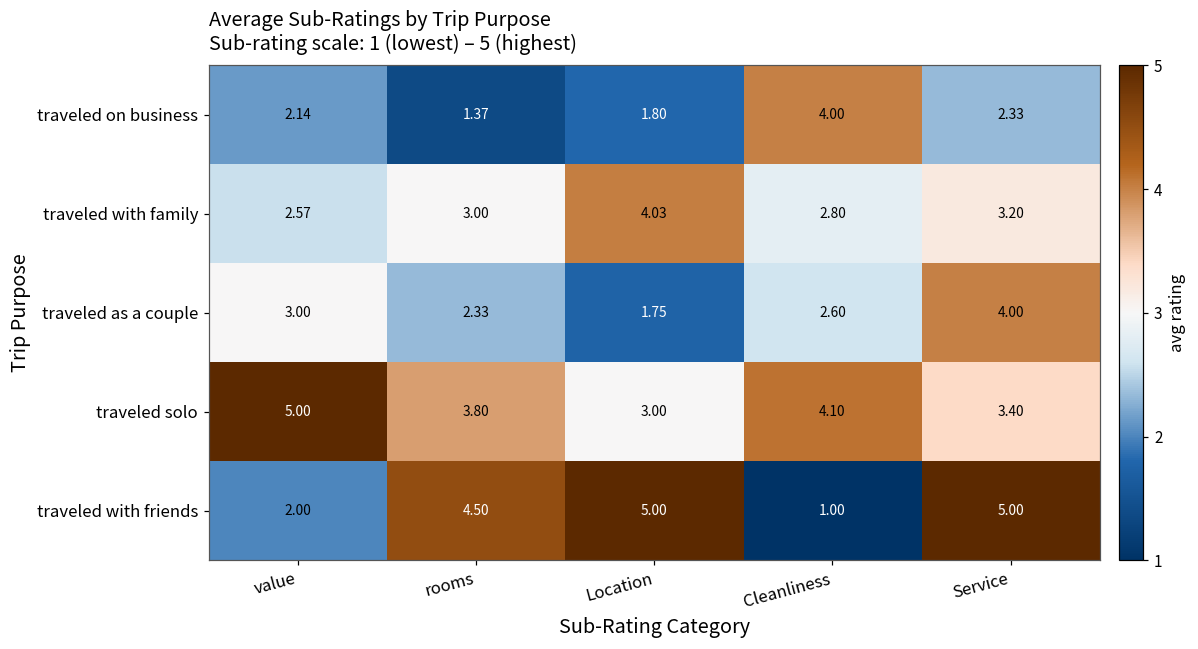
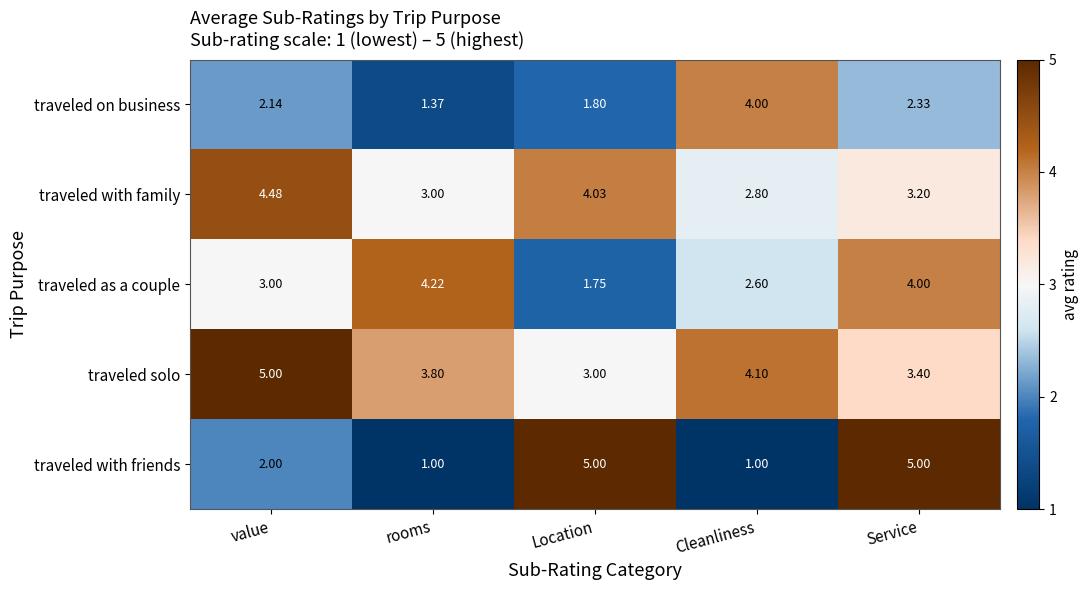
  {
    "traveled on business": {
      "value": 2.14,
      "rooms": 1.37,
      "Location": 1.80,
      "Cleanliness": 4.00,
      "Service": 2.33
    },
    "traveled with family": {
-     "value": 2.57,
+     "value": 4.48,
      "rooms": 3.00,
      "Location": 4.03,
      "Cleanliness": 2.80,
      "Service": 3.20
    },
    "traveled as a couple": {
      "value": 3.00,
-     "rooms": 2.33,
+     "rooms": 4.22,
      "Location": 1.75,
      "Cleanliness": 2.60,
      "Service": 4.00
    },
    "traveled solo": {
      "value": 5.00,
      "rooms": 3.80,
      "Location": 3.00,
      "Cleanliness": 4.10,
      "Service": 3.40
    },
    "traveled with friends": {
      "value": 2.00,
-     "rooms": 4.50,
+     "rooms": 1.00,
      "Location": 5.00,
      "Cleanliness": 1.00,
      "Service": 5.00
    }
  }
